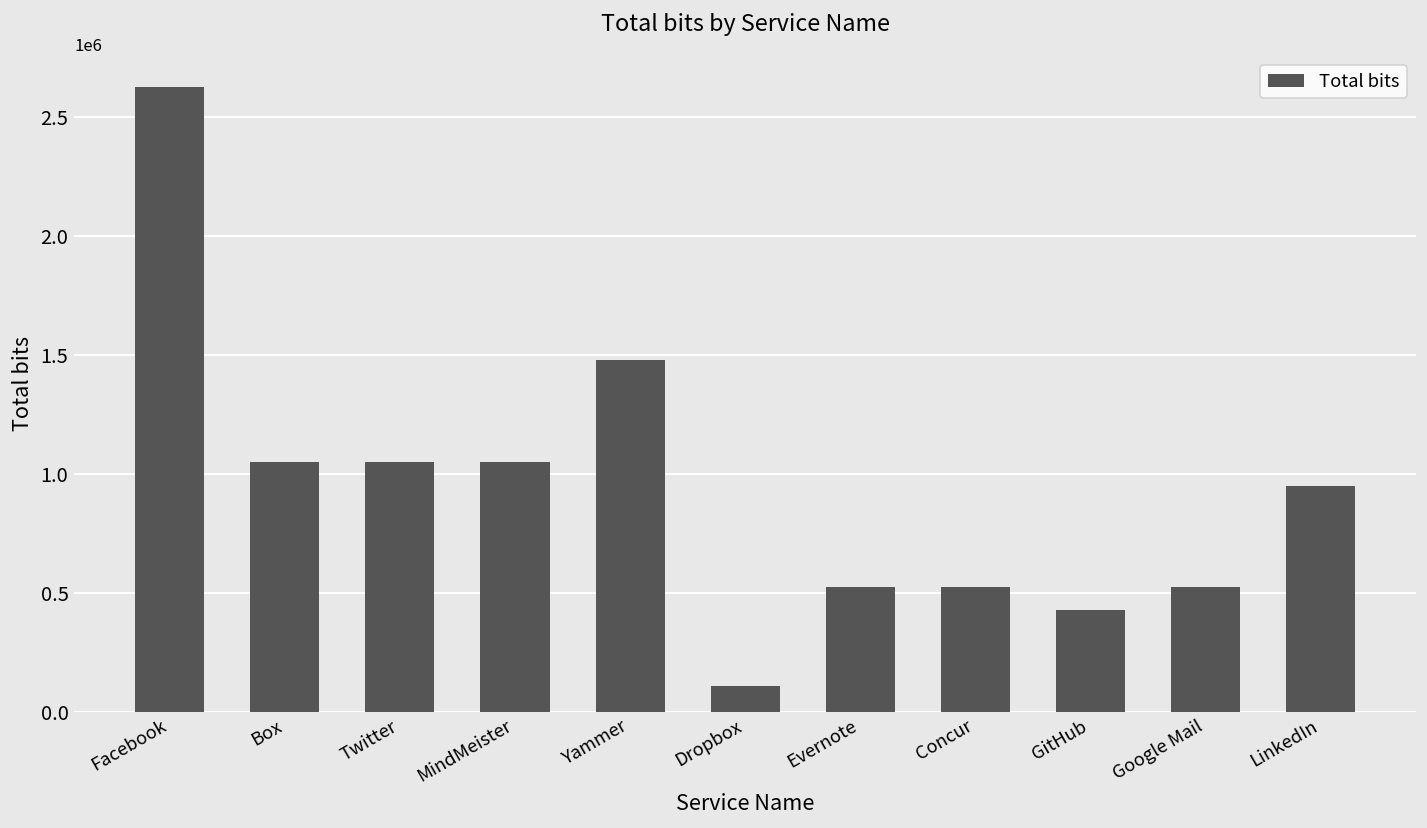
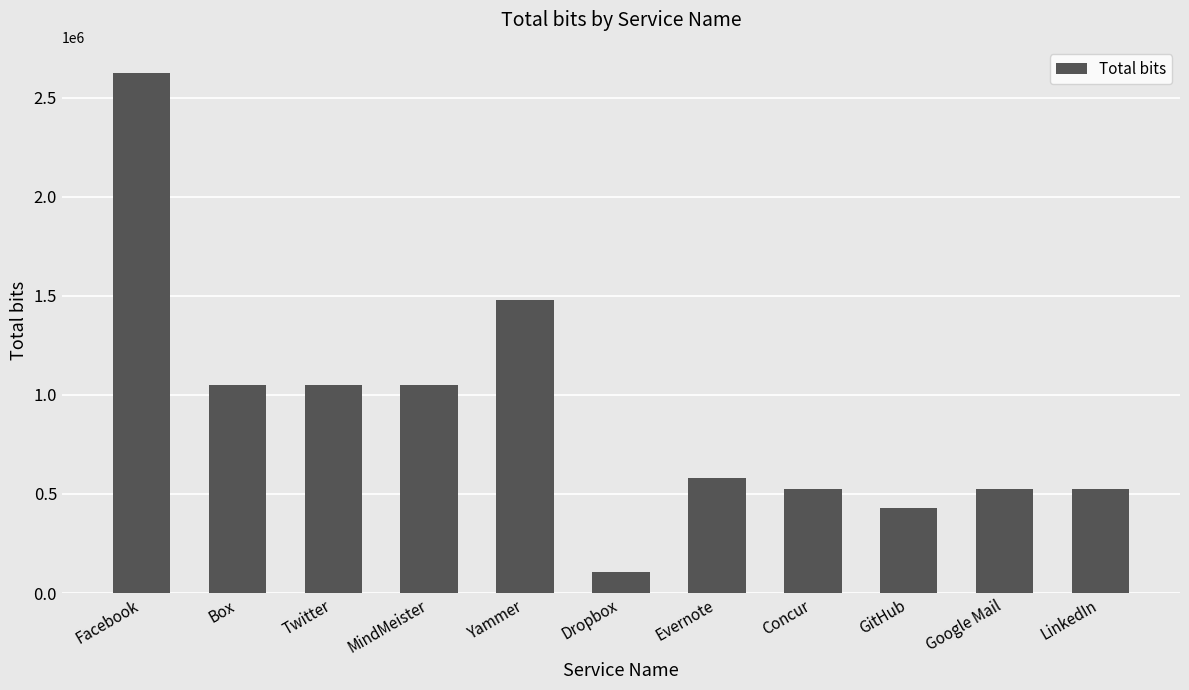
  {
    "Facebook": 2620000,
    "Box": 1050000,
    "Twitter": 1050000,
    "MindMeister": 1050000,
    "Yammer": 1480000,
    "Dropbox": 110000,
-   "Evernote": 520000,
+   "Evernote": 580000,
    "Concur": 520000,
    "GitHub": 430000,
    "Google Mail": 520000,
-   "LinkedIn": 950000
+   "LinkedIn": 520000
  }
